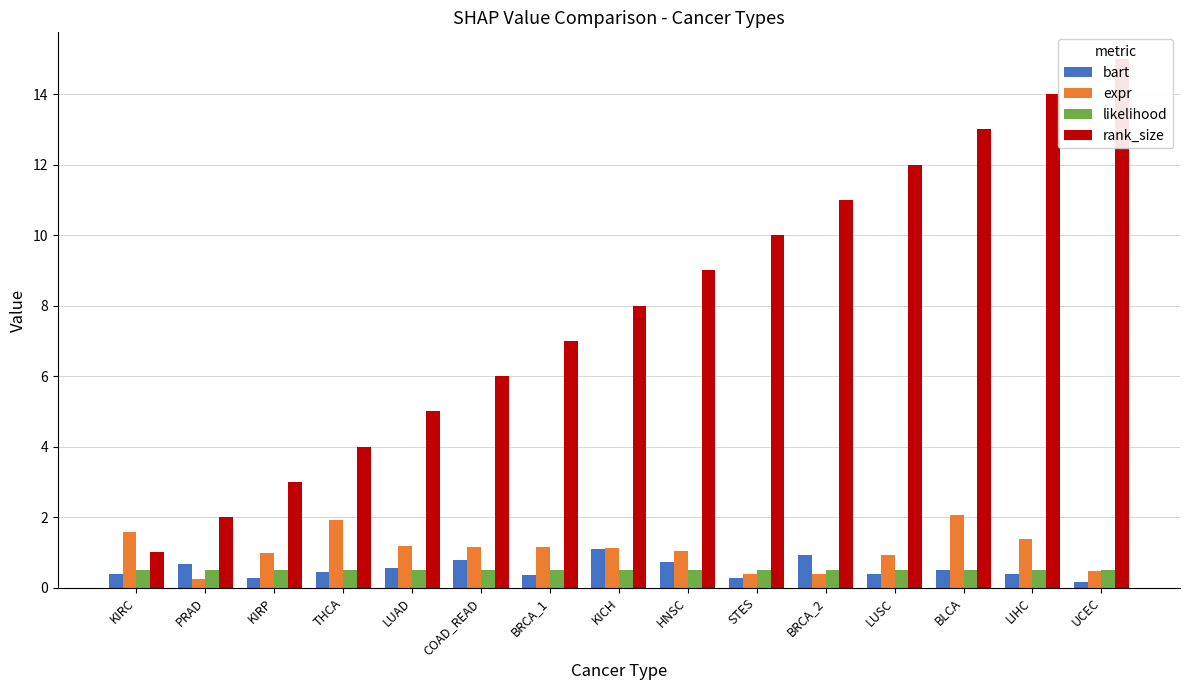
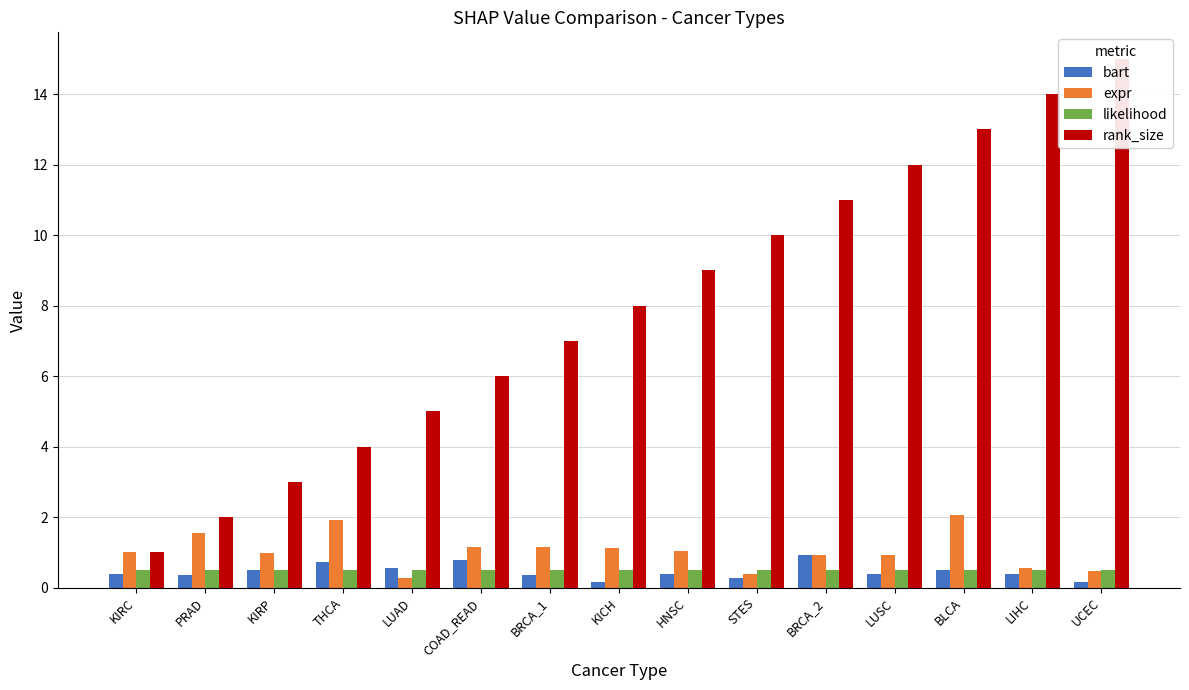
  {
    "bart": {
      "KIRC": 0.4,
-     "PRAD": 0.7,
-     "KIRP": 0.3,
-     "THCA": 0.5,
+     "PRAD": 0.4,
+     "KIRP": 0.5,
+     "THCA": 0.7,
      "LUAD": 0.5,
      "COAD_READ": 0.8,
      "BRCA_1": 0.4,
-     "KICH": 1.1,
-     "HNSC": 0.7,
+     "KICH": 0.2,
+     "HNSC": 0.4,
      "STES": 0.3,
      "BRCA_2": 0.9,
      "LUSC": 0.4,
      "BLCA": 0.5,
      "LIHC": 0.4,
      "UCEC": 0.2
    },
    "expr": {
-     "KIRC": 1.6,
-     "PRAD": 0.2,
+     "KIRC": 1.0,
+     "PRAD": 1.6,
      "KIRP": 1.0,
      "THCA": 1.9,
-     "LUAD": 1.2,
+     "LUAD": 0.3,
      "COAD_READ": 1.2,
      "BRCA_1": 1.2,
      "KICH": 1.1,
      "HNSC": 1.0,
      "STES": 0.4,
-     "BRCA_2": 0.4,
+     "BRCA_2": 0.9,
      "LUSC": 0.9,
      "BLCA": 2.0,
-     "LIHC": 1.4,
+     "LIHC": 0.6,
      "UCEC": 0.5
    },
    "likelihood": {
      "KIRC": 0.5,
      "PRAD": 0.5,
      "KIRP": 0.5,
      "THCA": 0.5,
      "LUAD": 0.5,
      "COAD_READ": 0.5,
      "BRCA_1": 0.5,
      "KICH": 0.5,
      "HNSC": 0.5,
      "STES": 0.5,
      "BRCA_2": 0.5,
      "LUSC": 0.5,
      "BLCA": 0.5,
      "LIHC": 0.5,
      "UCEC": 0.5
    },
    "rank_size": {
      "KIRC": 1.0,
      "PRAD": 2.0,
      "KIRP": 3.0,
      "THCA": 4.0,
      "LUAD": 5.0,
      "COAD_READ": 6.0,
      "BRCA_1": 7.0,
      "KICH": 8.0,
      "HNSC": 9.0,
      "STES": 10.0,
      "BRCA_2": 11.0,
      "LUSC": 12.0,
      "BLCA": 13.0,
      "LIHC": 14.0
    }
  }
